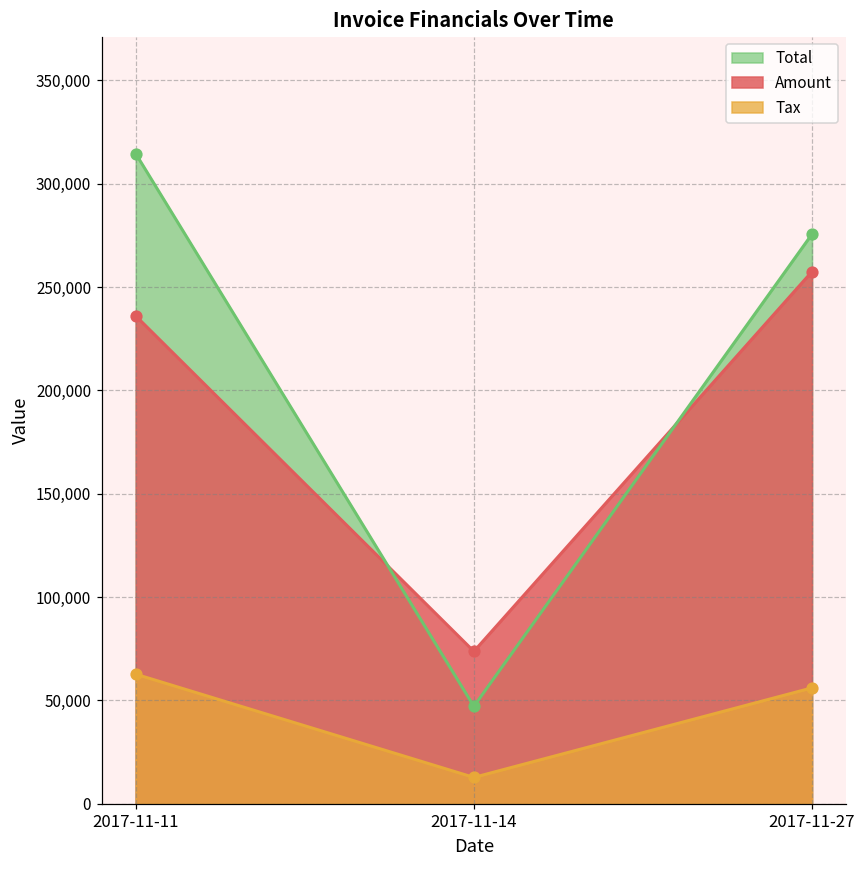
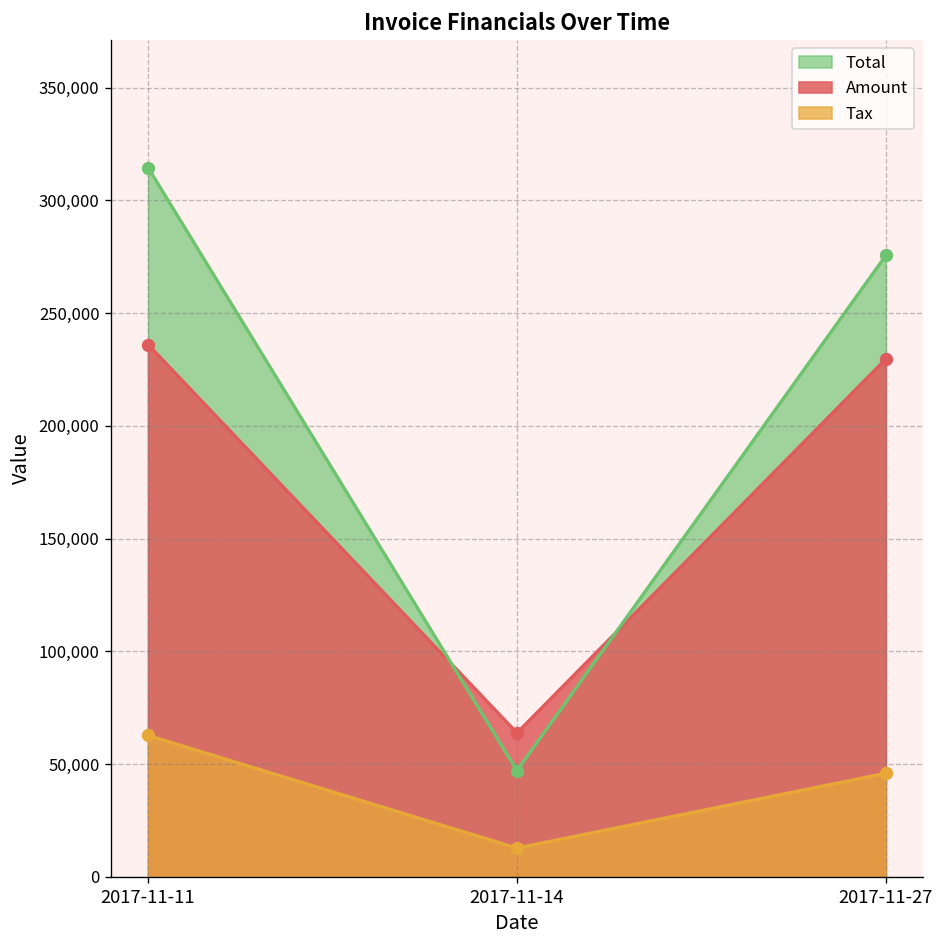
  {
    "Total": {
      "2017-11-11": "314,000",
      "2017-11-14": "47,000",
      "2017-11-27": "276,000"
    },
    "Amount": {
      "2017-11-11": "236,000",
-     "2017-11-14": "74,000",
-     "2017-11-27": "257,000"
+     "2017-11-14": "64,000",
+     "2017-11-27": "230,000"
    },
    "Tax": {
      "2017-11-11": "63,000",
      "2017-11-14": "13,000",
-     "2017-11-27": "56,000"
+     "2017-11-27": "46,000"
    }
  }
